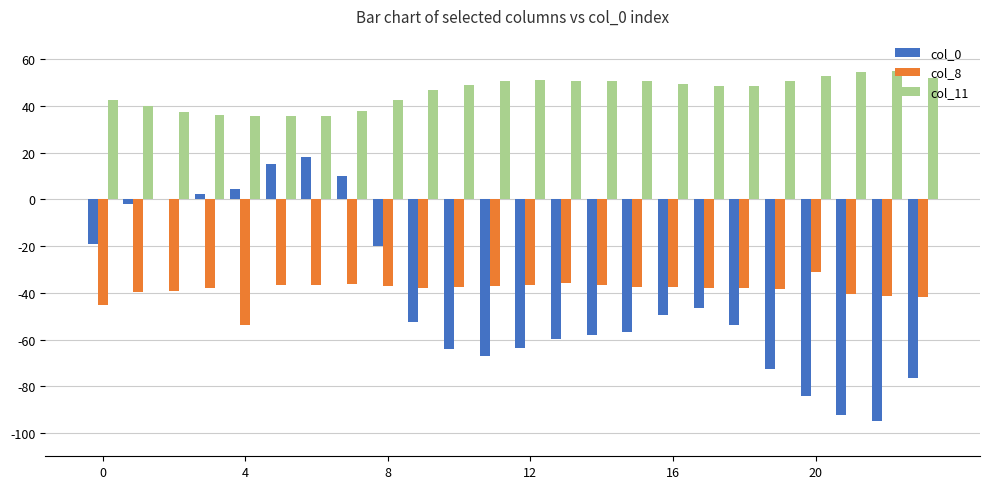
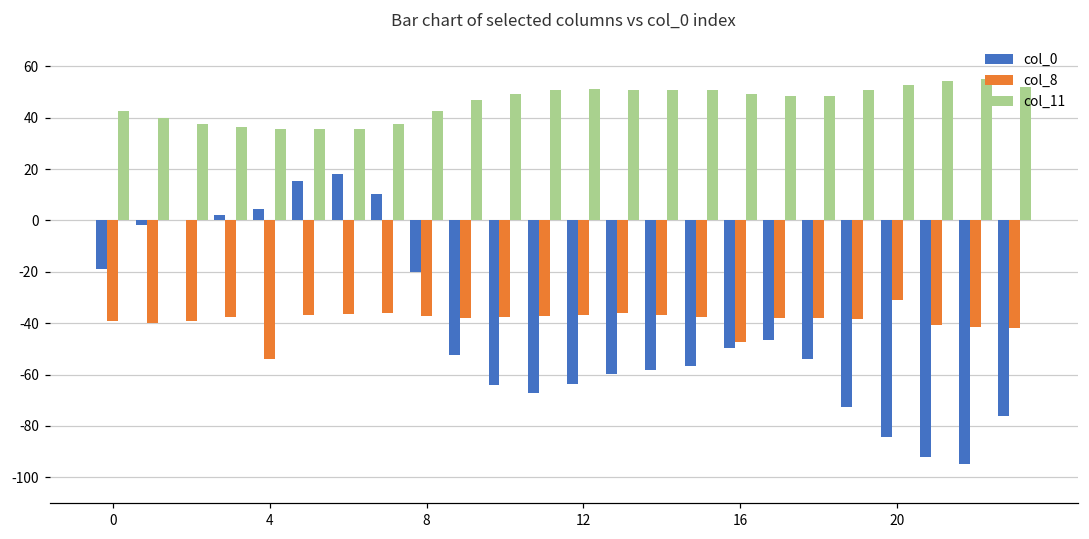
  {
    "col_8": {
-     "0": -45,
+     "0": -39,
      "4": -54,
      "8": -37,
      "12": -37,
-     "16": -38,
+     "16": -47,
      "20": -31
    }
  }
